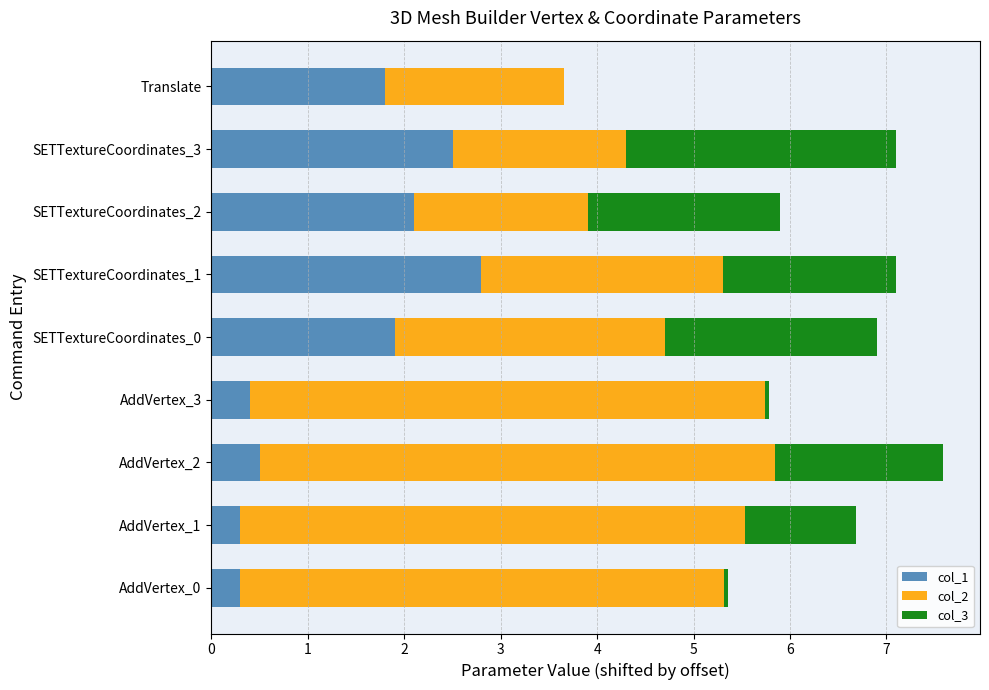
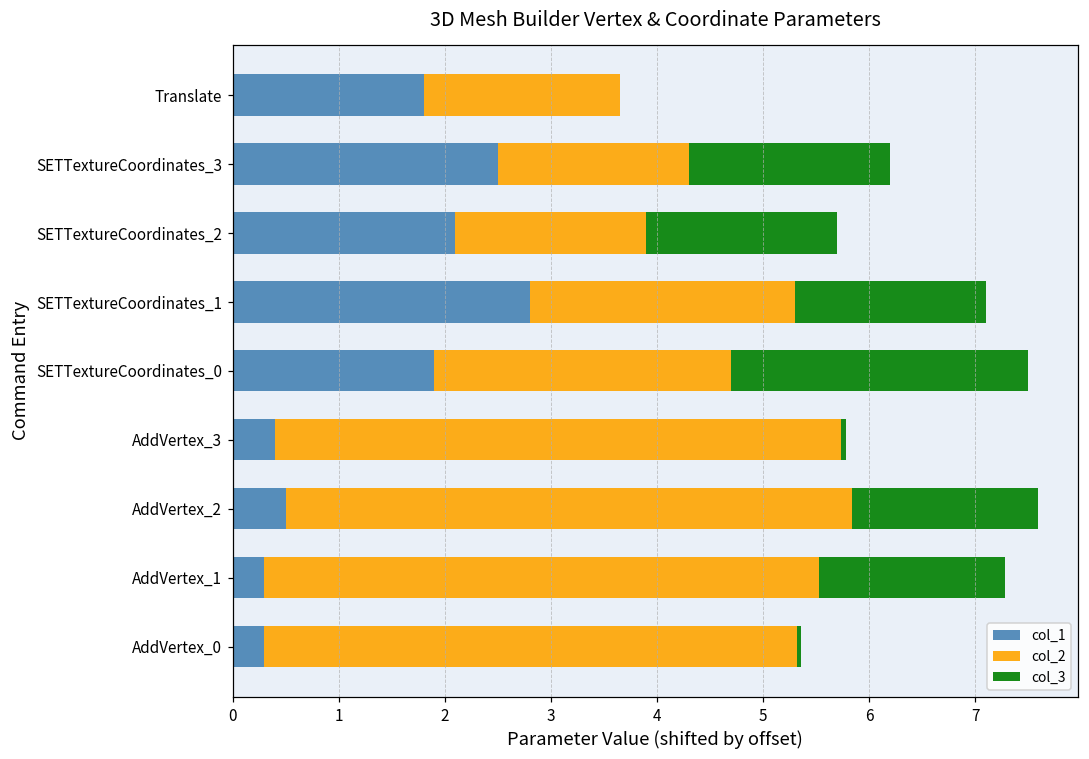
  {
    "col_1": {
      "Translate": 1.8,
      "SETTextureCoordinates_3": 2.5,
      "SETTextureCoordinates_2": 2.1,
      "SETTextureCoordinates_1": 2.8,
      "SETTextureCoordinates_0": 1.9,
      "AddVertex_3": 0.4,
      "AddVertex_2": 0.5,
      "AddVertex_1": 0.3,
      "AddVertex_0": 0.3
    },
    "col_2": {
      "Translate": 1.9,
      "SETTextureCoordinates_3": 1.8,
      "SETTextureCoordinates_2": 1.8,
      "SETTextureCoordinates_1": 2.5,
      "SETTextureCoordinates_0": 2.8,
      "AddVertex_3": 5.3,
      "AddVertex_2": 5.3,
      "AddVertex_1": 5.2,
      "AddVertex_0": 5.0
    },
    "col_3": {
      "Translate": 0.0,
-     "SETTextureCoordinates_3": 2.8,
-     "SETTextureCoordinates_2": 2.0,
+     "SETTextureCoordinates_3": 1.9,
+     "SETTextureCoordinates_2": 1.8,
      "SETTextureCoordinates_1": 1.8,
-     "SETTextureCoordinates_0": 2.2,
+     "SETTextureCoordinates_0": 2.8,
      "AddVertex_3": 0.0,
      "AddVertex_2": 1.8,
-     "AddVertex_1": 1.2,
+     "AddVertex_1": 1.8,
      "AddVertex_0": 0.0
    }
  }
